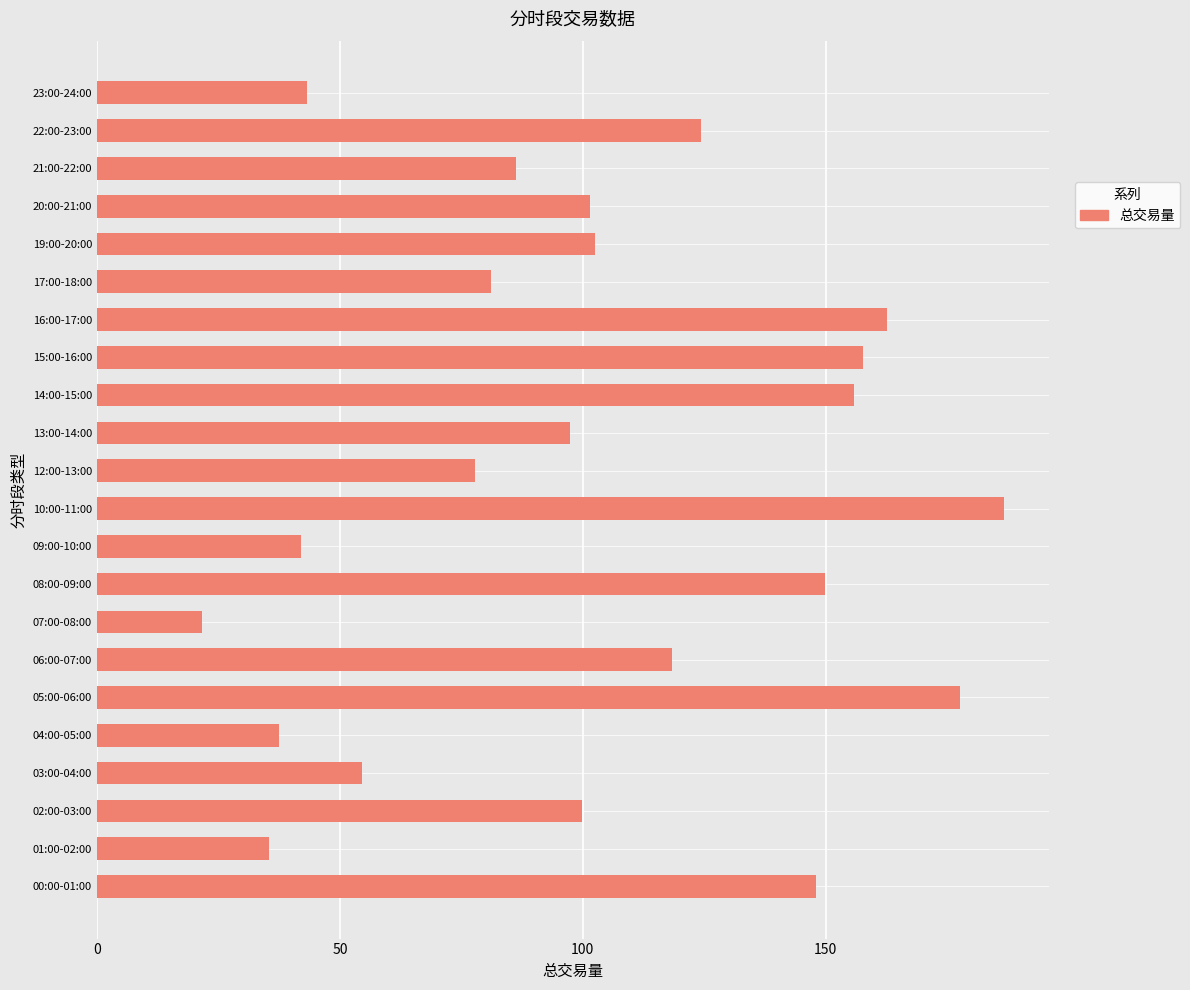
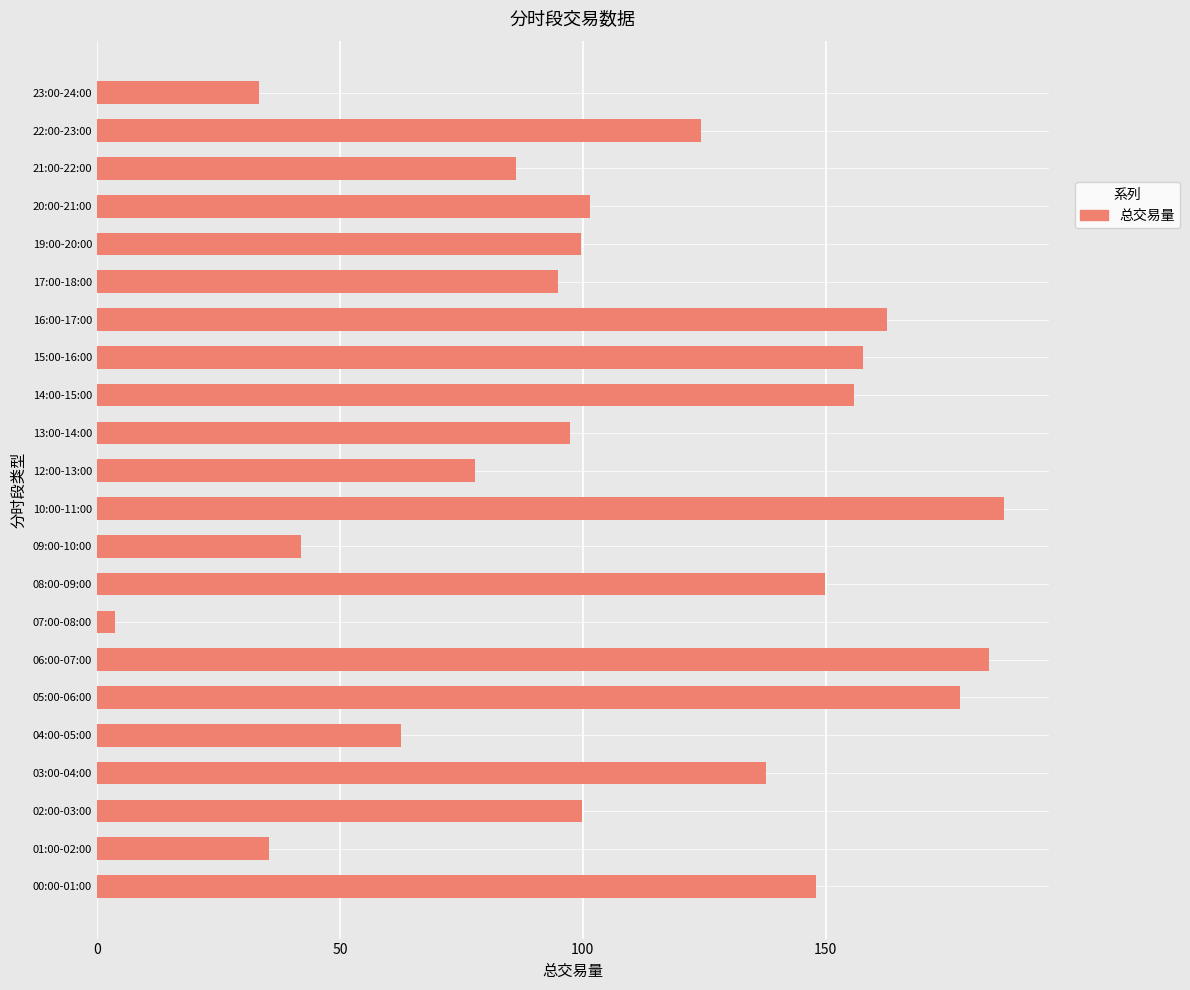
  {
-   "23:00-24:00": 43,
+   "23:00-24:00": 33,
    "22:00-23:00": 124,
    "21:00-22:00": 86,
    "20:00-21:00": 101,
-   "19:00-20:00": 102,
-   "17:00-18:00": 81,
+   "19:00-20:00": 100,
+   "17:00-18:00": 95,
    "16:00-17:00": 163,
    "15:00-16:00": 158,
    "14:00-15:00": 156,
    "13:00-14:00": 97,
    "12:00-13:00": 78,
    "10:00-11:00": 187,
    "09:00-10:00": 42,
    "08:00-09:00": 150,
-   "07:00-08:00": 22,
-   "06:00-07:00": 118,
+   "07:00-08:00": 4,
+   "06:00-07:00": 184,
    "05:00-06:00": 178,
-   "04:00-05:00": 37,
-   "03:00-04:00": 55,
+   "04:00-05:00": 63,
+   "03:00-04:00": 138,
    "02:00-03:00": 100,
    "01:00-02:00": 35,
    "00:00-01:00": 148
  }
